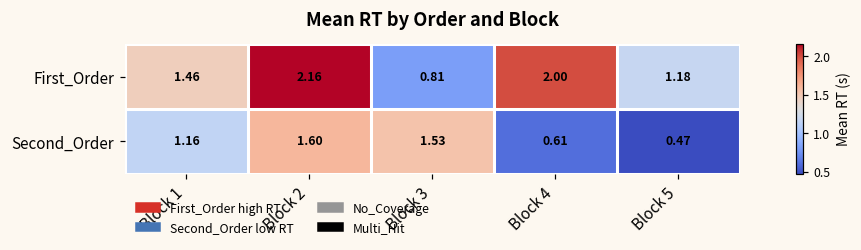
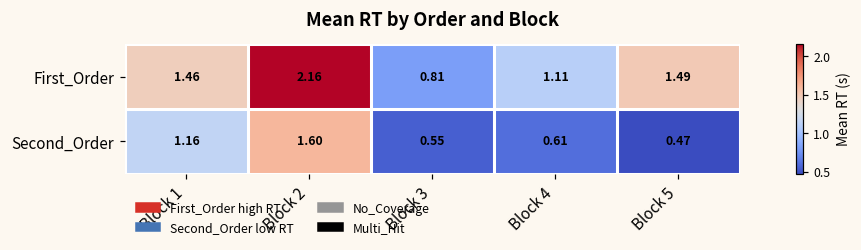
  {
    "First_Order": {
      "Block 1": 1.46,
      "Block 2": 2.16,
      "Block 3": 0.81,
-     "Block 4": 2.00,
-     "Block 5": 1.18
+     "Block 4": 1.11,
+     "Block 5": 1.49
    },
    "Second_Order": {
      "Block 1": 1.16,
      "Block 2": 1.60,
-     "Block 3": 1.53,
+     "Block 3": 0.55,
      "Block 4": 0.61,
      "Block 5": 0.47
    }
  }
